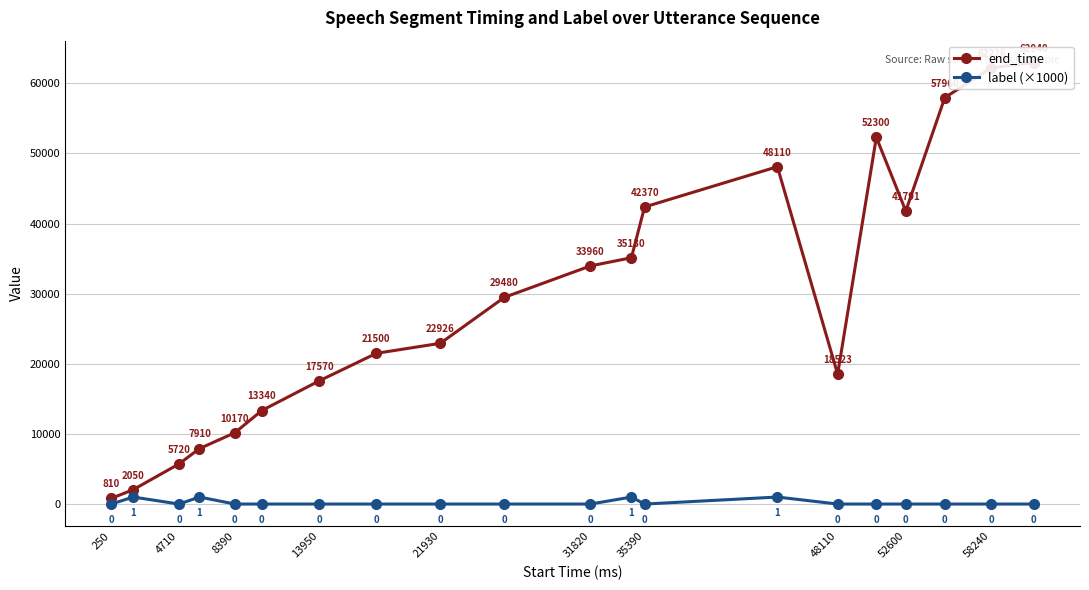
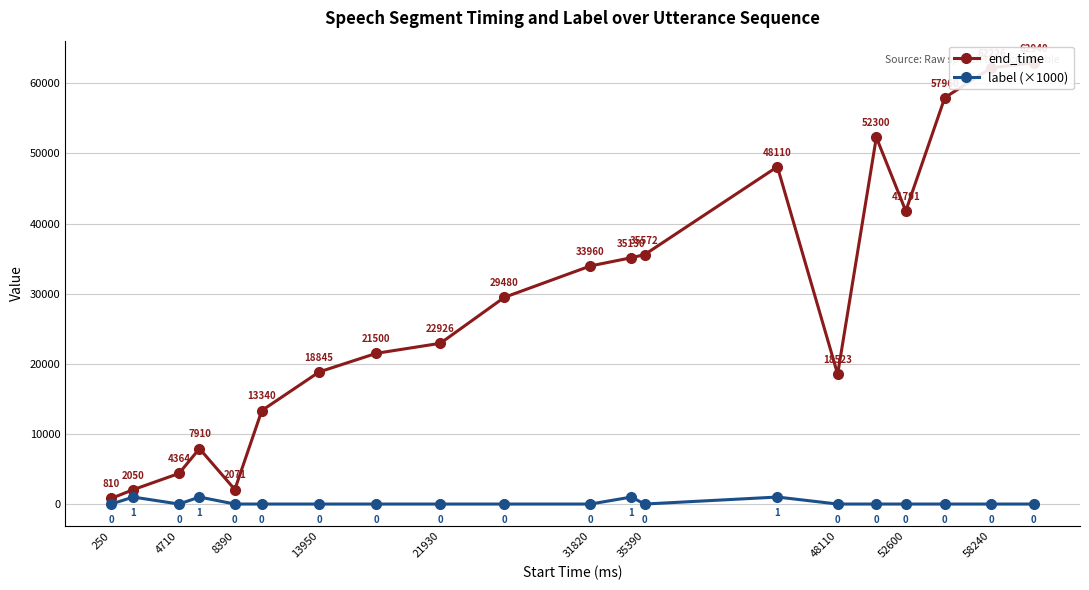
  {
    "end_time": {
      "250": 810,
-     "4710": 5720,
-     "8390": 10170,
-     "13950": 17570,
+     "4710": 4364,
+     "8390": 2071,
+     "13950": 18845,
      "21930": 22926,
      "31820": 33960,
-     "35390": 42370,
+     "35390": 35572,
      "48110": 18523,
      "52600": 41791
    },
    "label (×1000)": {
      "250": 0,
      "4710": 0,
      "8390": 0,
      "13950": 0,
      "21930": 0,
      "31820": 0,
      "35390": 0,
      "48110": 0,
      "52600": 0,
      "58240": 0
    }
  }
